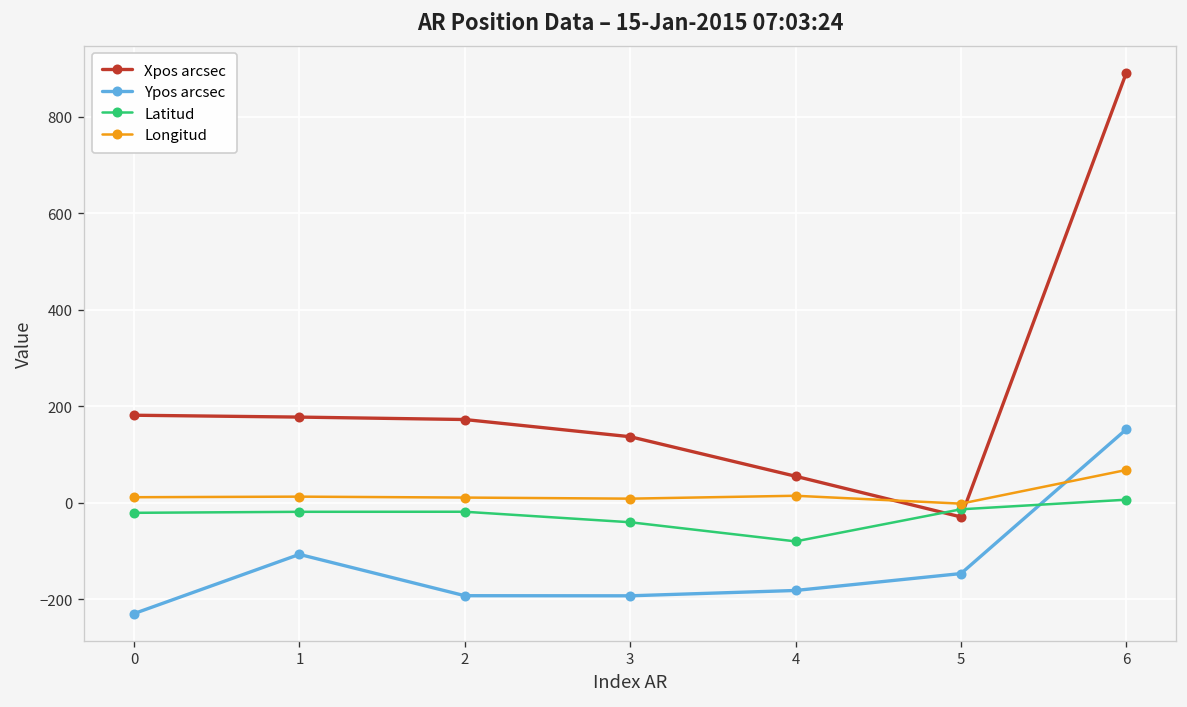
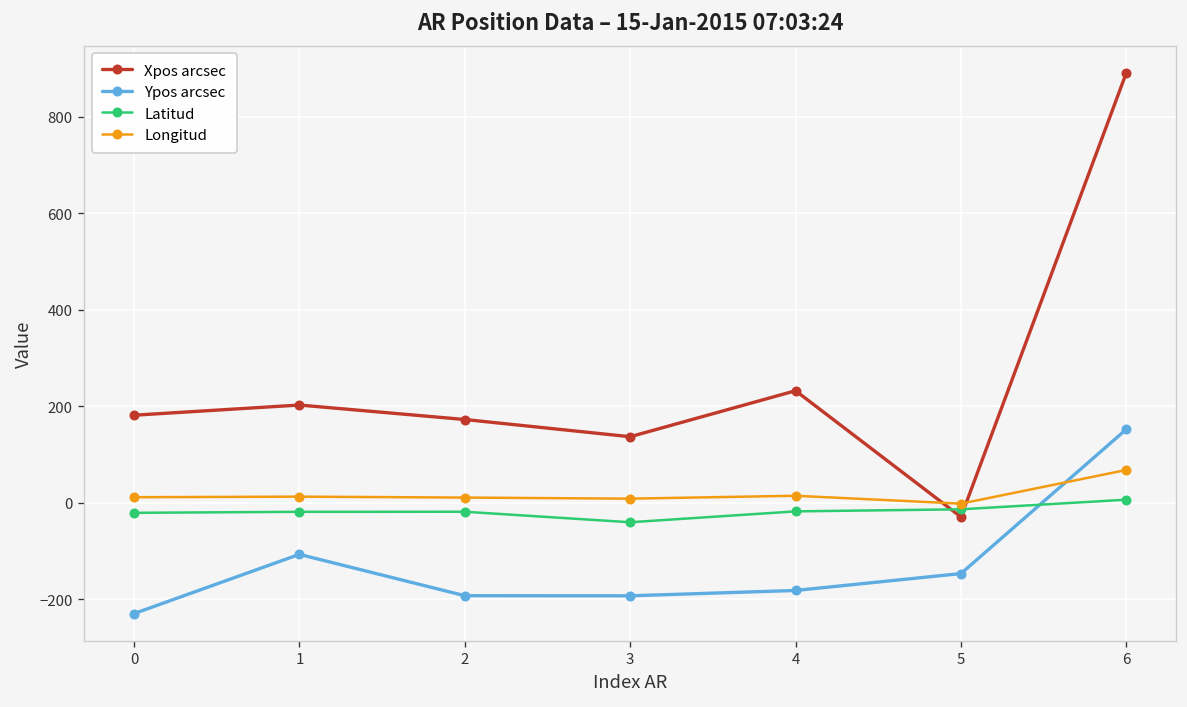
  {
    "Xpos arcsec": {
      "0": 180,
-     "1": 180,
+     "1": 200,
      "2": 170,
      "3": 140,
-     "4": 50,
+     "4": 230,
      "5": -30,
      "6": 890
    },
    "Ypos arcsec": {
      "0": -230,
      "1": -110,
      "2": -190,
      "3": -190,
      "4": -180,
      "5": -150,
      "6": 150
    },
    "Latitud": {
      "0": -20,
      "1": -20,
      "2": -20,
      "3": -40,
-     "4": -80,
+     "4": -20,
      "5": -10,
      "6": 10
    },
    "Longitud": {
      "0": 10,
      "1": 10,
      "2": 10,
      "3": 10,
      "4": 10,
      "5": 0,
      "6": 70
    }
  }
